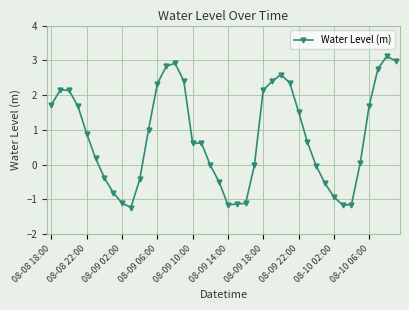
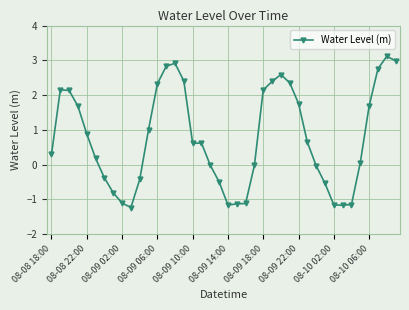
  {
-   "08-08 18:00": 1.7,
+   "08-08 18:00": 0.3,
    "08-08 22:00": 0.9,
    "08-09 02:00": -1.1,
    "08-09 06:00": 2.3,
    "08-09 10:00": 0.6,
    "08-09 14:00": -1.2,
    "08-09 18:00": 2.1,
-   "08-09 22:00": 1.5,
-   "08-10 02:00": -0.9,
+   "08-09 22:00": 1.8,
+   "08-10 02:00": -1.2,
    "08-10 06:00": 1.7
  }
